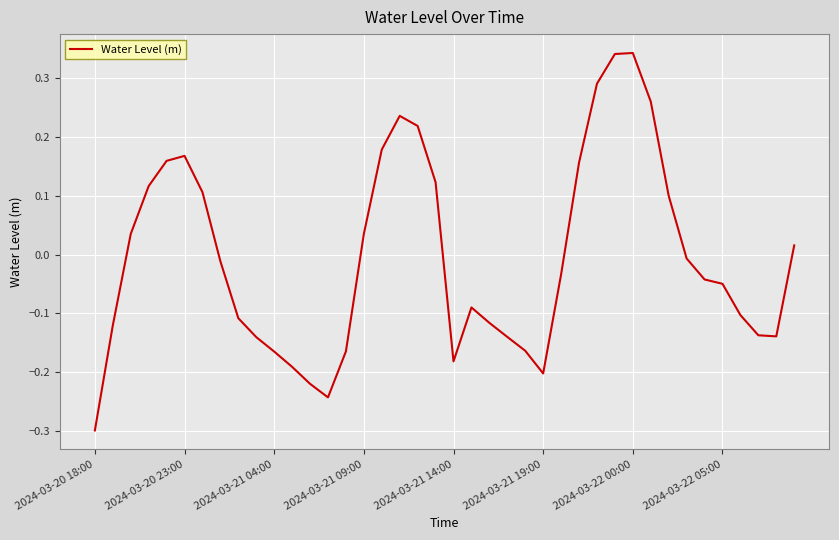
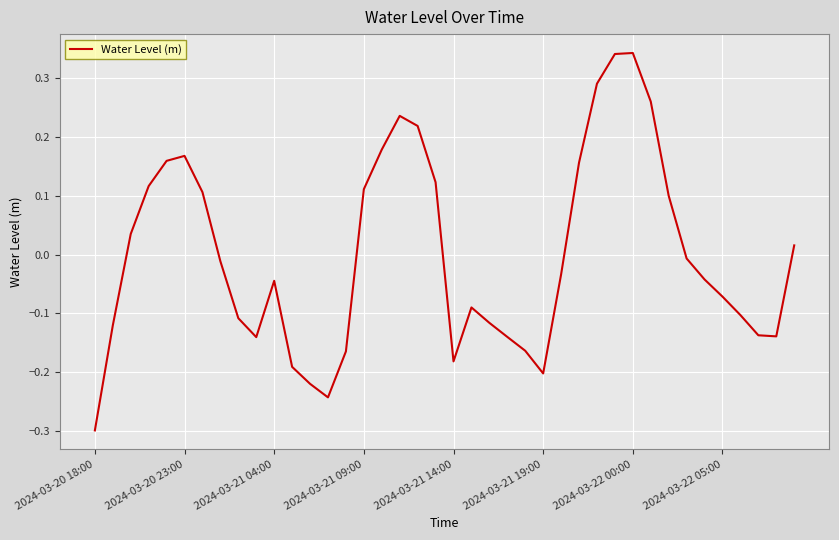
  {
    "2024-03-20 18:00": -0.30,
    "2024-03-20 23:00": 0.17,
-   "2024-03-21 04:00": -0.17,
-   "2024-03-21 09:00": 0.04,
+   "2024-03-21 04:00": -0.04,
+   "2024-03-21 09:00": 0.11,
    "2024-03-21 14:00": -0.18,
    "2024-03-21 19:00": -0.20,
    "2024-03-22 00:00": 0.34,
-   "2024-03-22 05:00": -0.05
+   "2024-03-22 05:00": -0.07
  }
